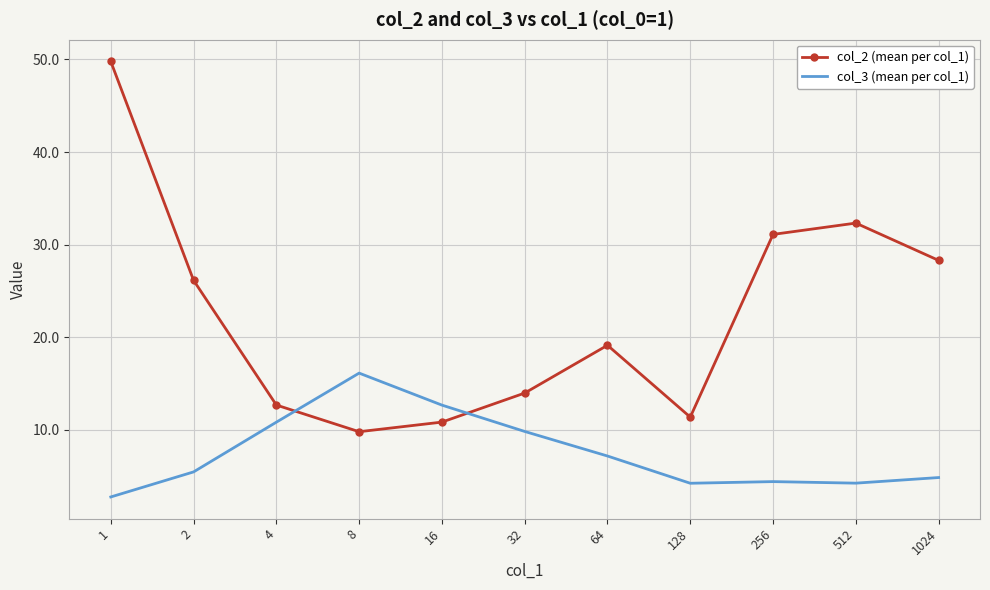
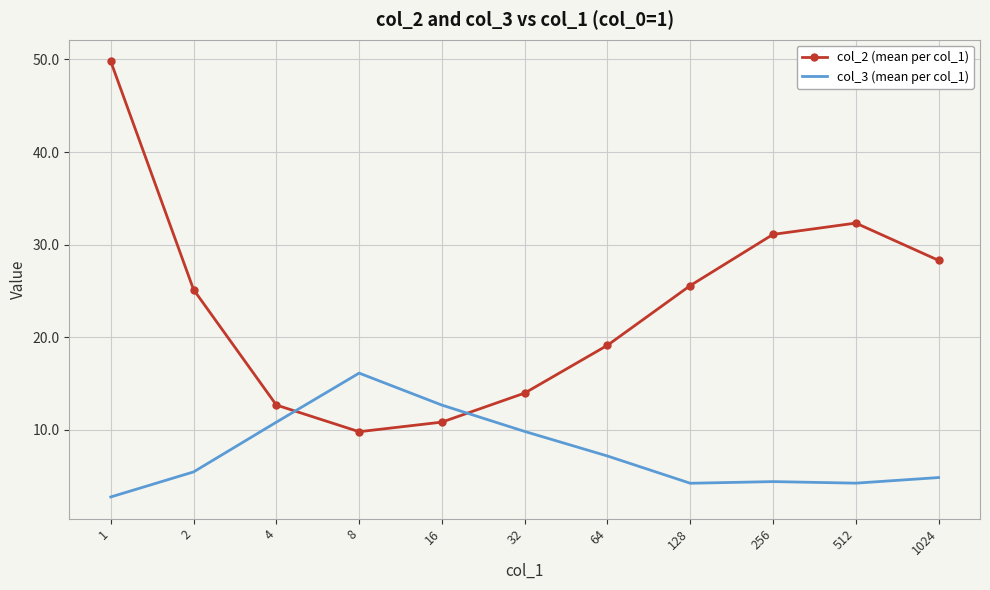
  {
    "col_2 (mean per col_1)": {
      "1": 50,
-     "2": 26,
+     "2": 25,
      "4": 13,
      "8": 10,
      "16": 11,
      "32": 14,
      "64": 19,
-     "128": 11,
+     "128": 26,
      "256": 31,
      "512": 32,
      "1024": 28
    },
    "col_3 (mean per col_1)": {
      "1": 3,
      "2": 5,
      "4": 11,
      "8": 16,
      "16": 13,
      "32": 10,
      "64": 7,
      "128": 4,
      "256": 4,
      "512": 4,
      "1024": 5
    }
  }
